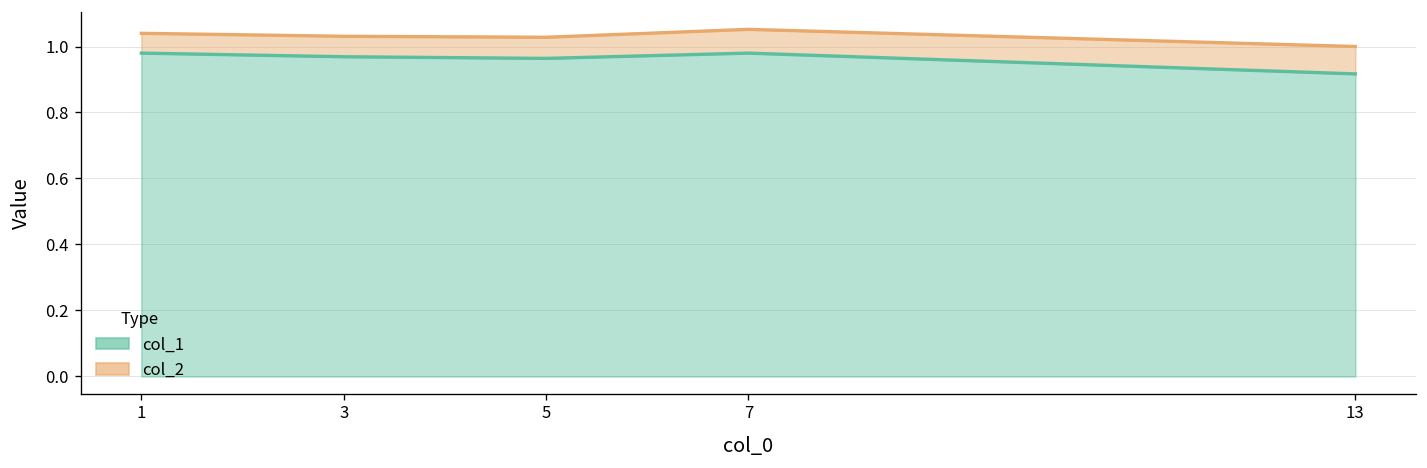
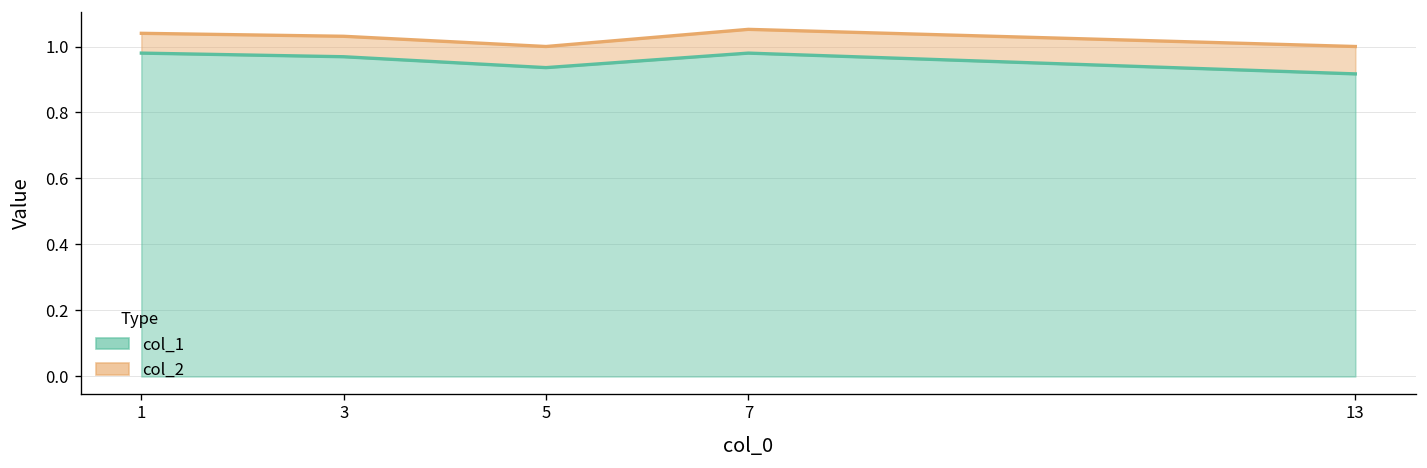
  {
    "col_1": {
      "1": 0.98,
      "3": 0.97,
-     "5": 0.96,
+     "5": 0.94,
      "7": 0.98,
      "13": 0.92
    },
    "col_2": {
      "1": 0.06,
      "3": 0.06,
      "5": 0.06,
      "7": 0.07,
      "13": 0.08
    }
  }
